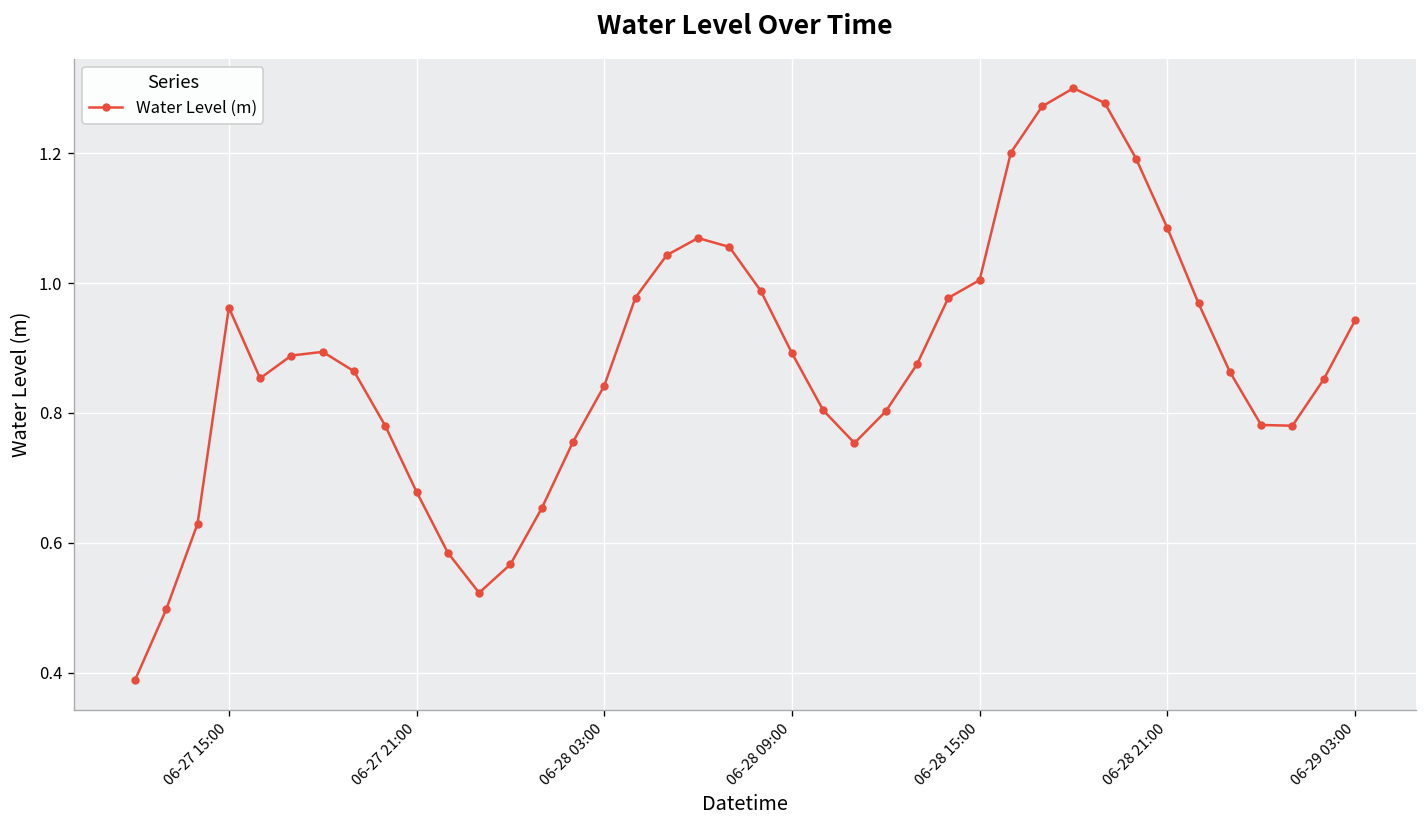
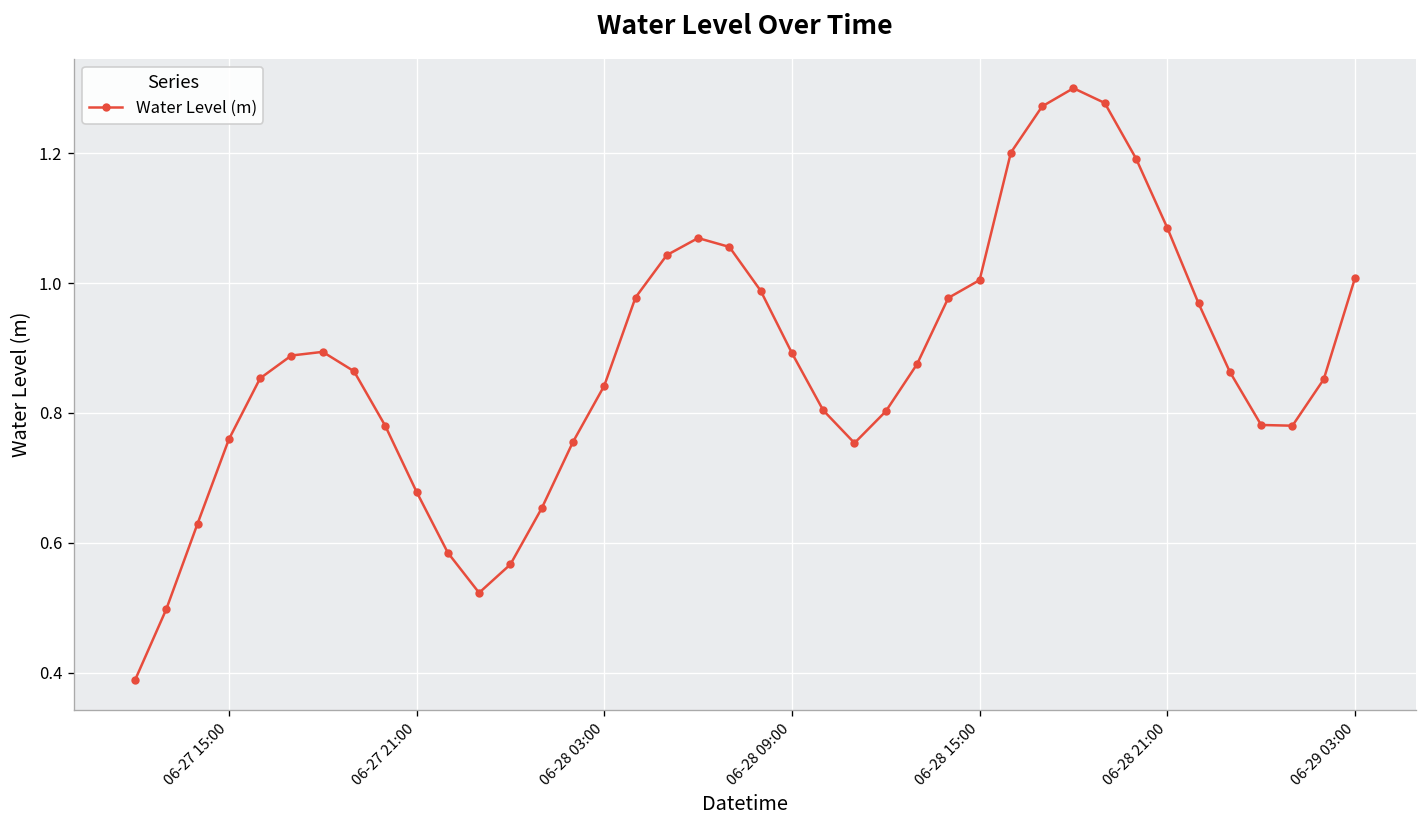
  {
-   "06-27 15:00": 0.96,
+   "06-27 15:00": 0.76,
    "06-27 21:00": 0.68,
    "06-28 03:00": 0.84,
    "06-28 09:00": 0.89,
    "06-28 15:00": 1.00,
    "06-28 21:00": 1.08,
-   "06-29 03:00": 0.94
+   "06-29 03:00": 1.01
  }
